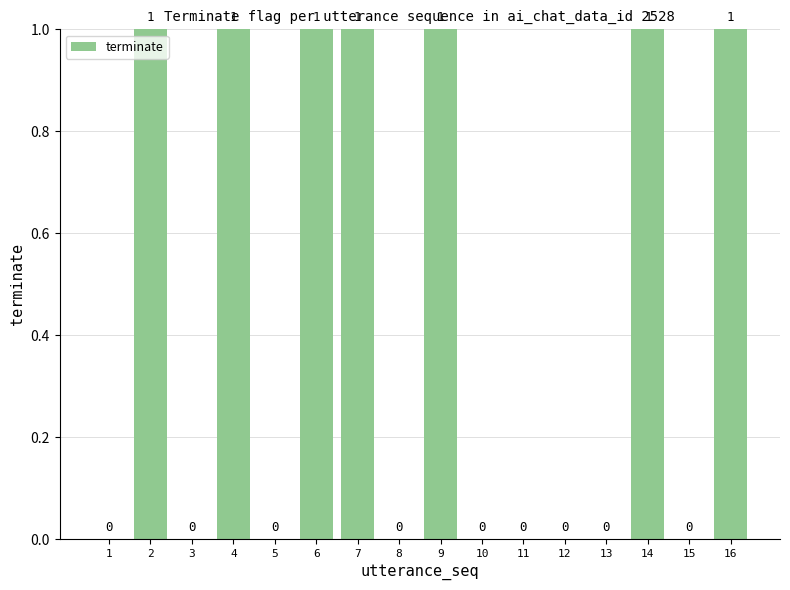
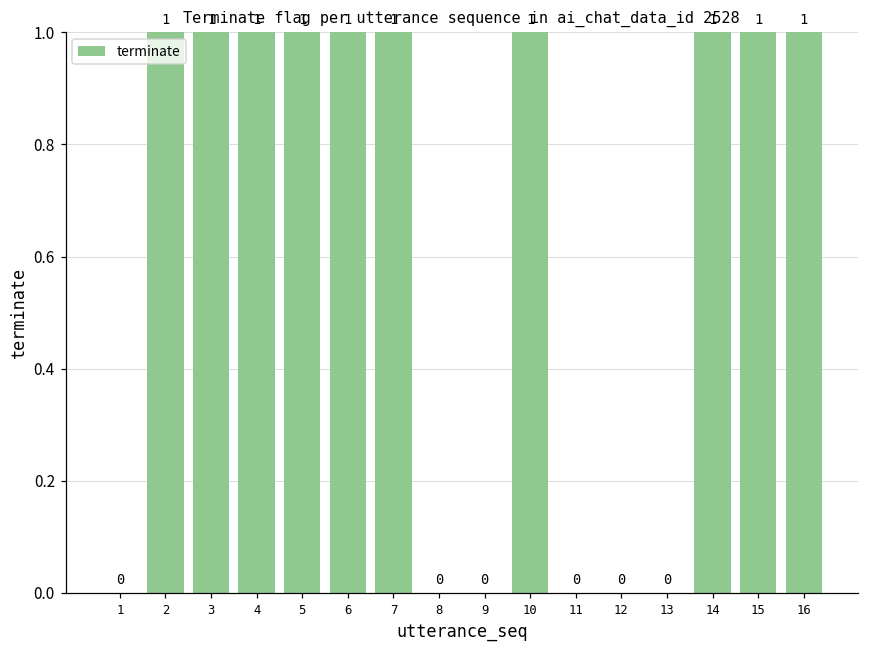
  {
    "1": 0,
    "2": 1,
-   "3": 0,
+   "3": 1,
    "4": 1,
-   "5": 0,
+   "5": 1,
    "6": 1,
    "7": 1,
    "8": 0,
-   "9": 1,
-   "10": 0,
+   "9": 0,
+   "10": 1,
    "11": 0,
    "12": 0,
    "13": 0,
    "14": 1,
-   "15": 0,
+   "15": 1,
    "16": 1
  }
